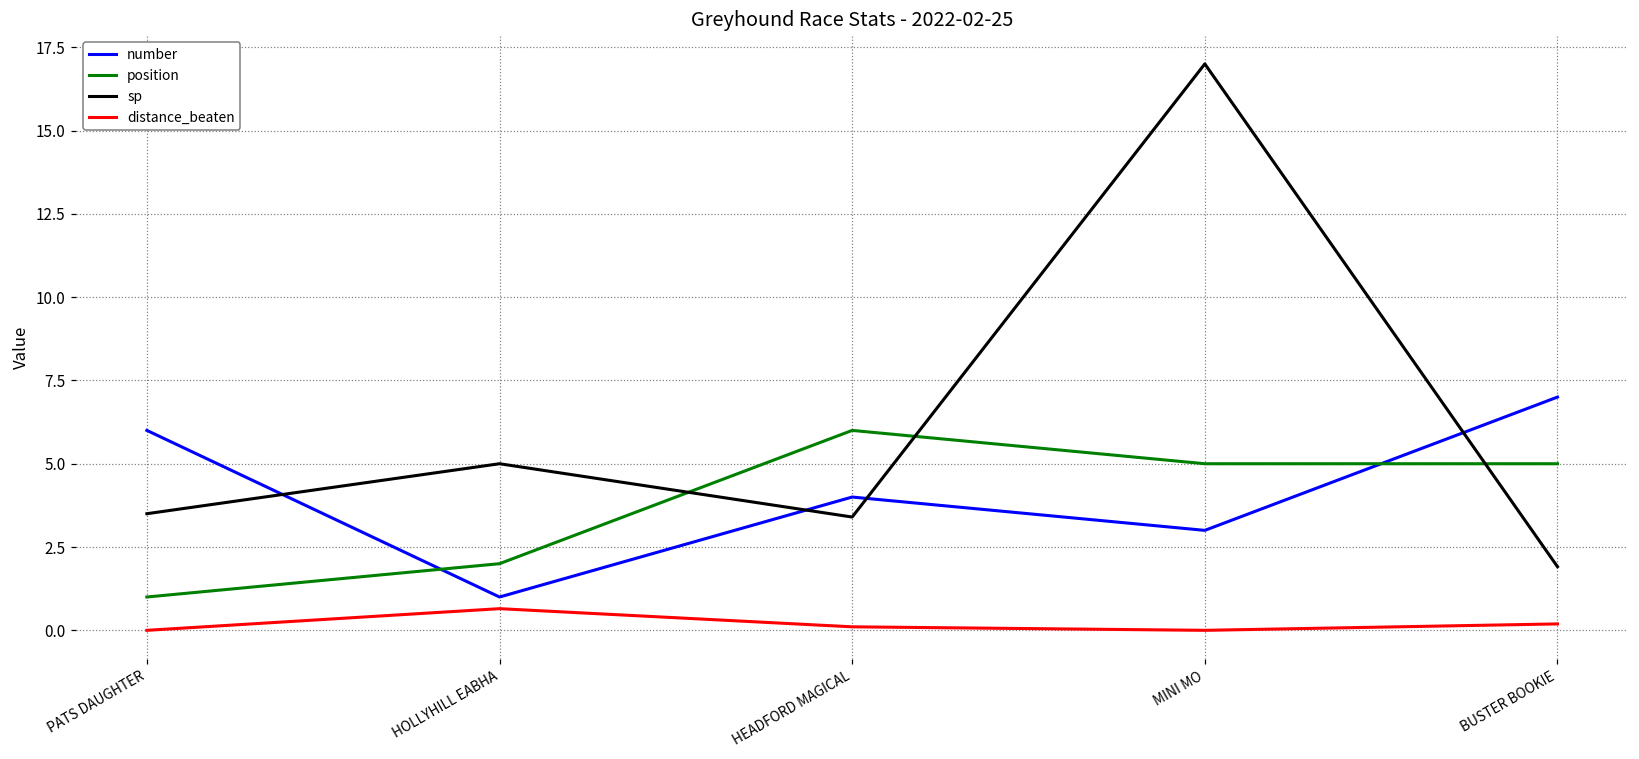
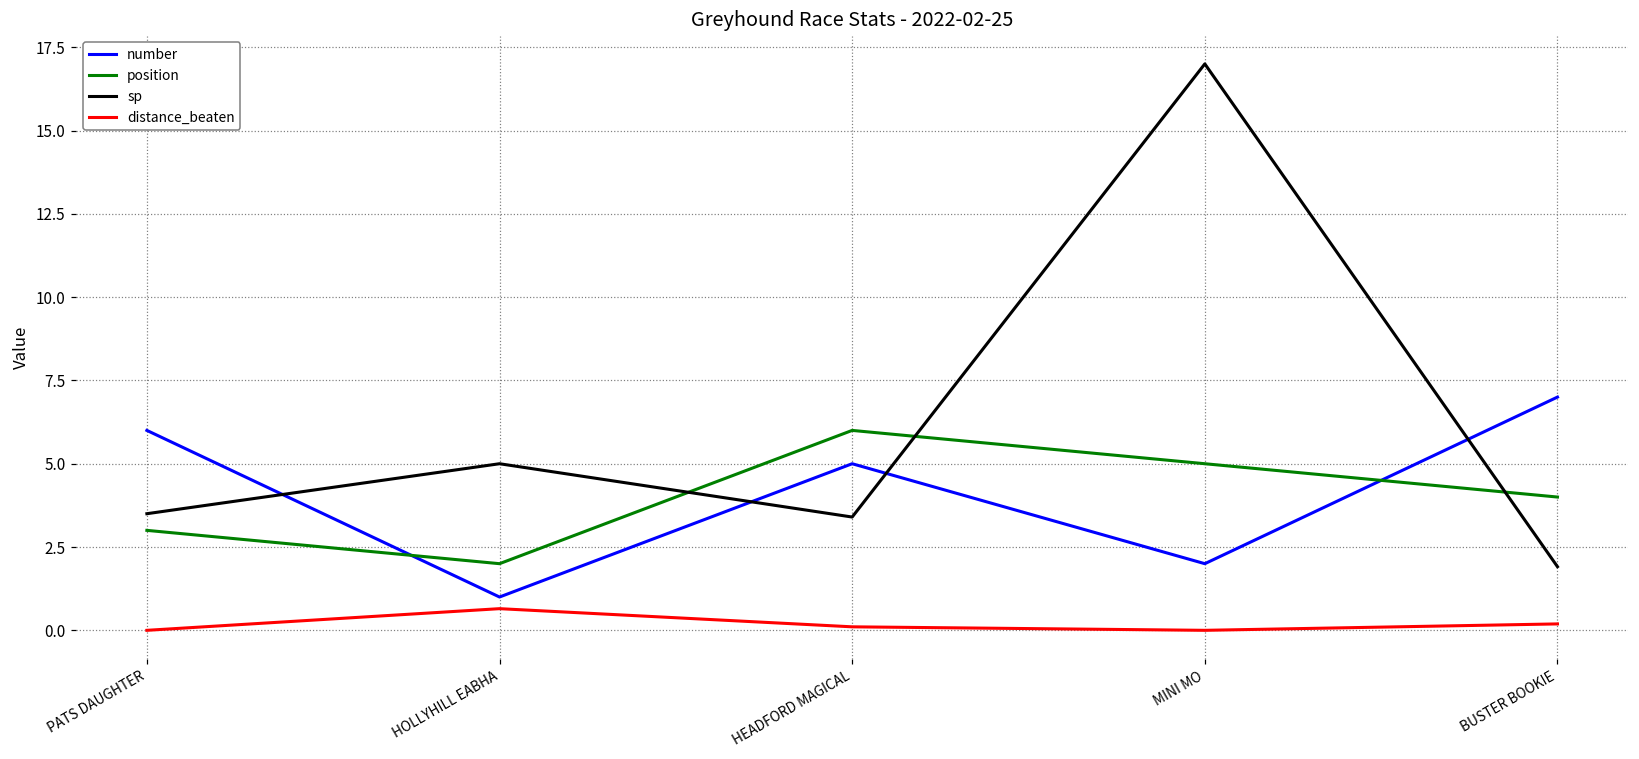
  {
    "number": {
      "PATS DAUGHTER": 6,
      "HOLLYHILL EABHA": 1,
-     "HEADFORD MAGICAL": 4,
-     "MINI MO": 3,
+     "HEADFORD MAGICAL": 5,
+     "MINI MO": 2,
      "BUSTER BOOKIE": 7
    },
    "position": {
-     "PATS DAUGHTER": 1,
+     "PATS DAUGHTER": 3,
      "HOLLYHILL EABHA": 2,
      "HEADFORD MAGICAL": 6,
      "MINI MO": 5,
-     "BUSTER BOOKIE": 5
+     "BUSTER BOOKIE": 4
    },
    "sp": {
      "PATS DAUGHTER": 3.5,
      "HOLLYHILL EABHA": 5,
      "HEADFORD MAGICAL": 3.4,
      "MINI MO": 17,
      "BUSTER BOOKIE": 1.9
    },
    "distance_beaten": {
      "PATS DAUGHTER": 0,
      "HOLLYHILL EABHA": 0.7,
      "HEADFORD MAGICAL": 0.1,
      "MINI MO": 0,
      "BUSTER BOOKIE": 0.2
    }
  }
